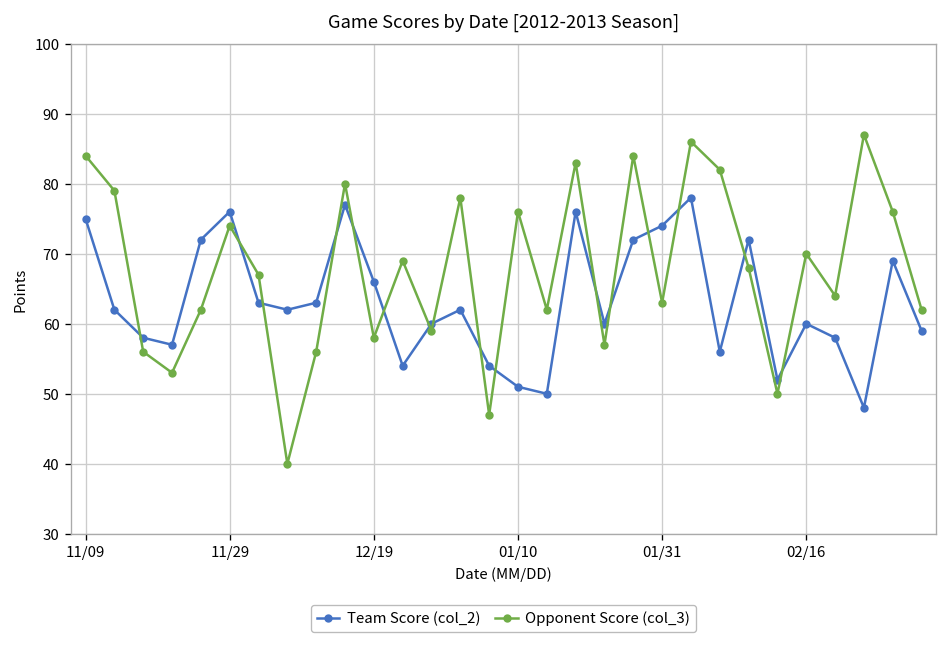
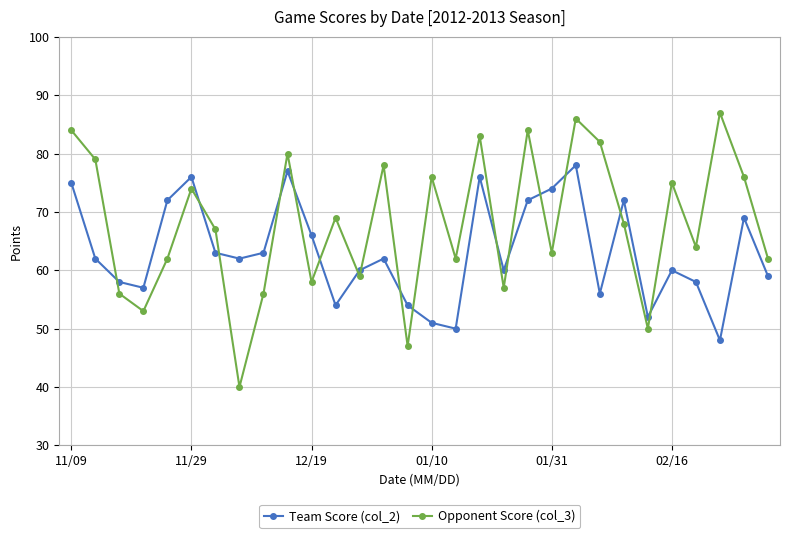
  {
    "Team Score (col_2)": {
      "11/09": 75,
      "11/29": 76,
      "12/19": 66,
      "01/10": 51,
      "01/31": 74,
      "02/16": 60
    },
    "Opponent Score (col_3)": {
      "11/09": 84,
      "11/29": 74,
      "12/19": 58,
      "01/10": 76,
      "01/31": 63,
-     "02/16": 70
+     "02/16": 75
    }
  }
